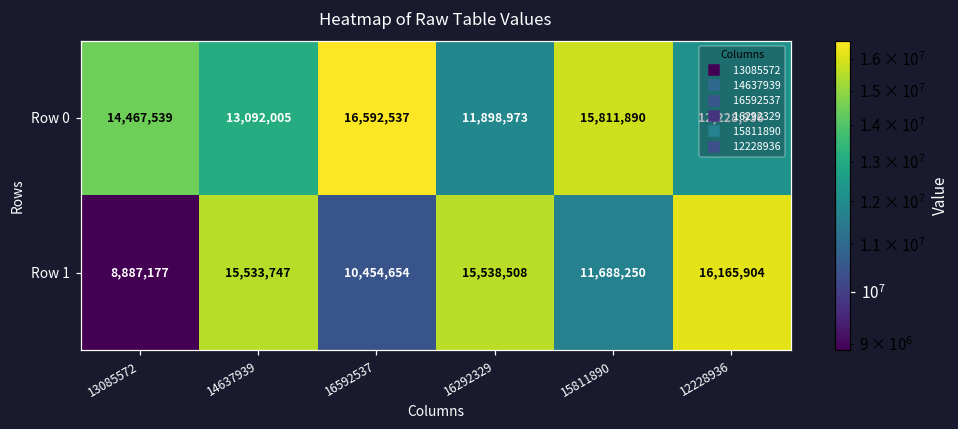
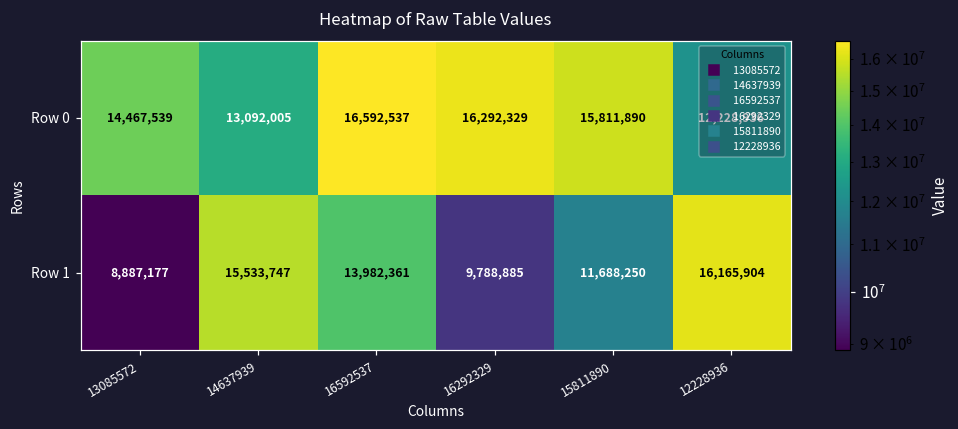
  {
    "Row 0": {
      "13085572": "14,467,539",
      "14637939": "13,092,005",
      "16592537": "16,592,537",
-     "16292329": "11,898,973",
+     "16292329": "16,292,329",
      "15811890": "15,811,890"
    },
    "Row 1": {
      "13085572": "8,887,177",
      "14637939": "15,533,747",
-     "16592537": "10,454,654",
-     "16292329": "15,538,508",
+     "16592537": "13,982,361",
+     "16292329": "9,788,885",
      "15811890": "11,688,250",
      "12228936": "16,165,904"
    }
  }
